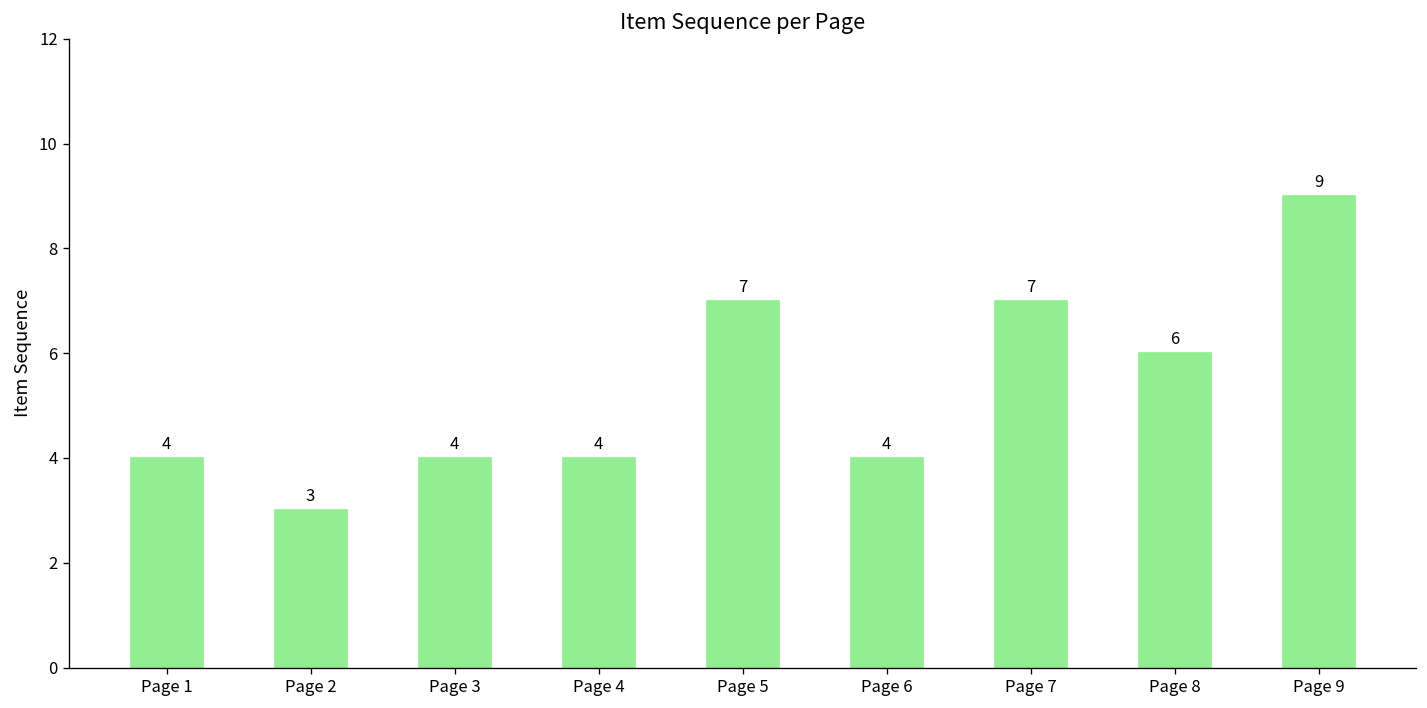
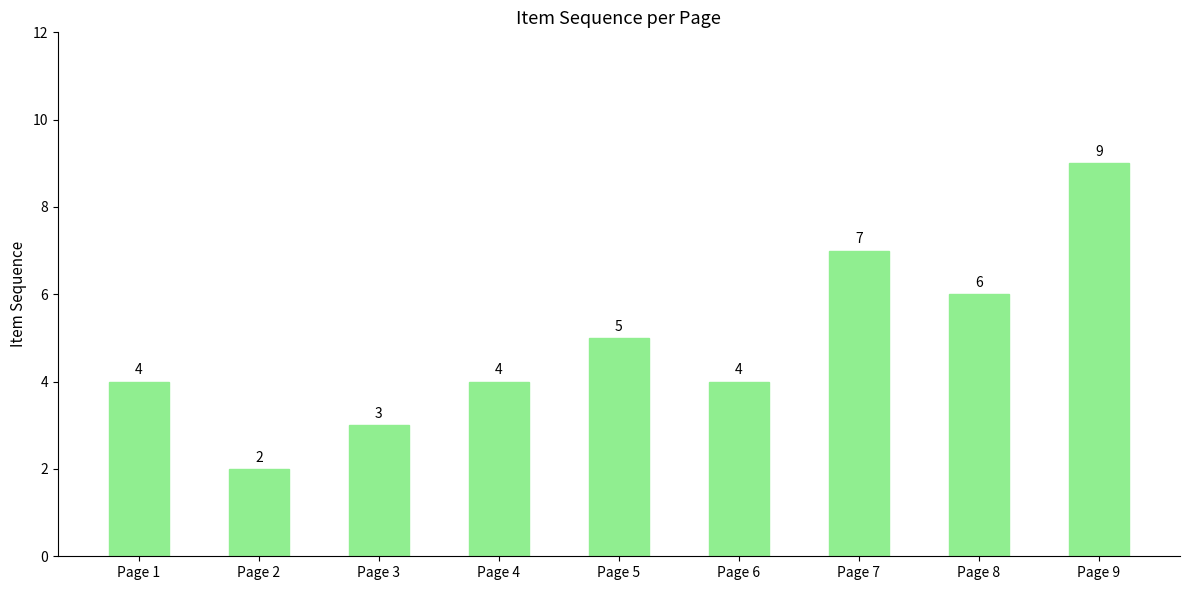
  {
    "Page 1": 4,
-   "Page 2": 3,
-   "Page 3": 4,
+   "Page 2": 2,
+   "Page 3": 3,
    "Page 4": 4,
-   "Page 5": 7,
+   "Page 5": 5,
    "Page 6": 4,
    "Page 7": 7,
    "Page 8": 6,
    "Page 9": 9
  }
